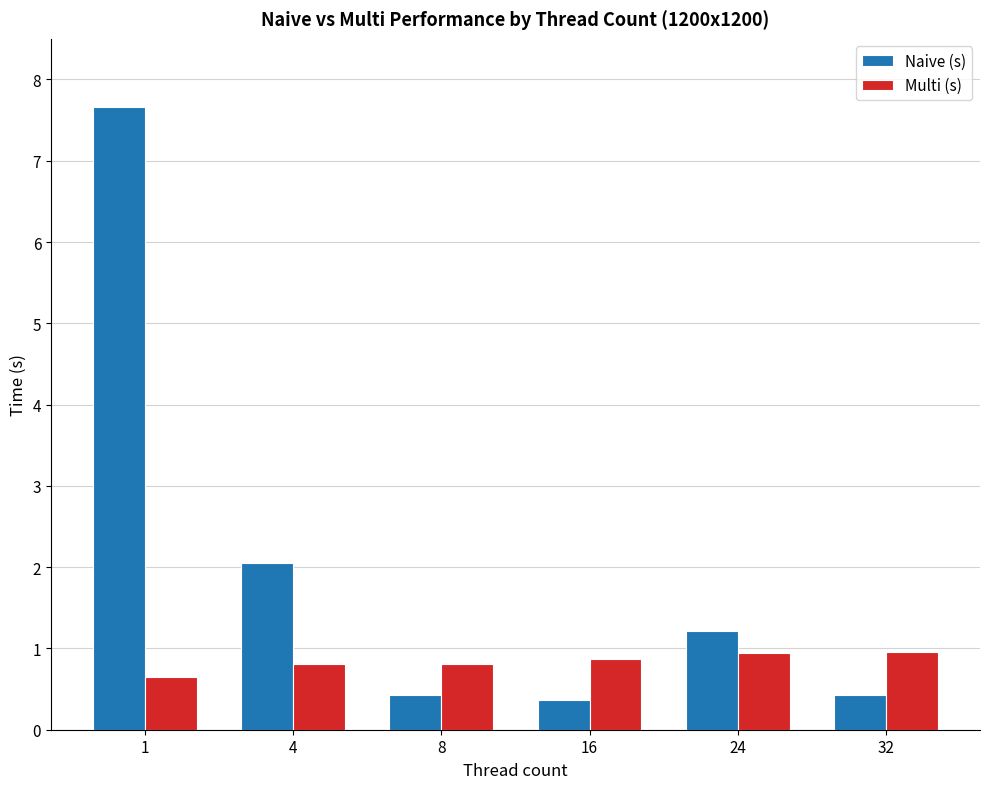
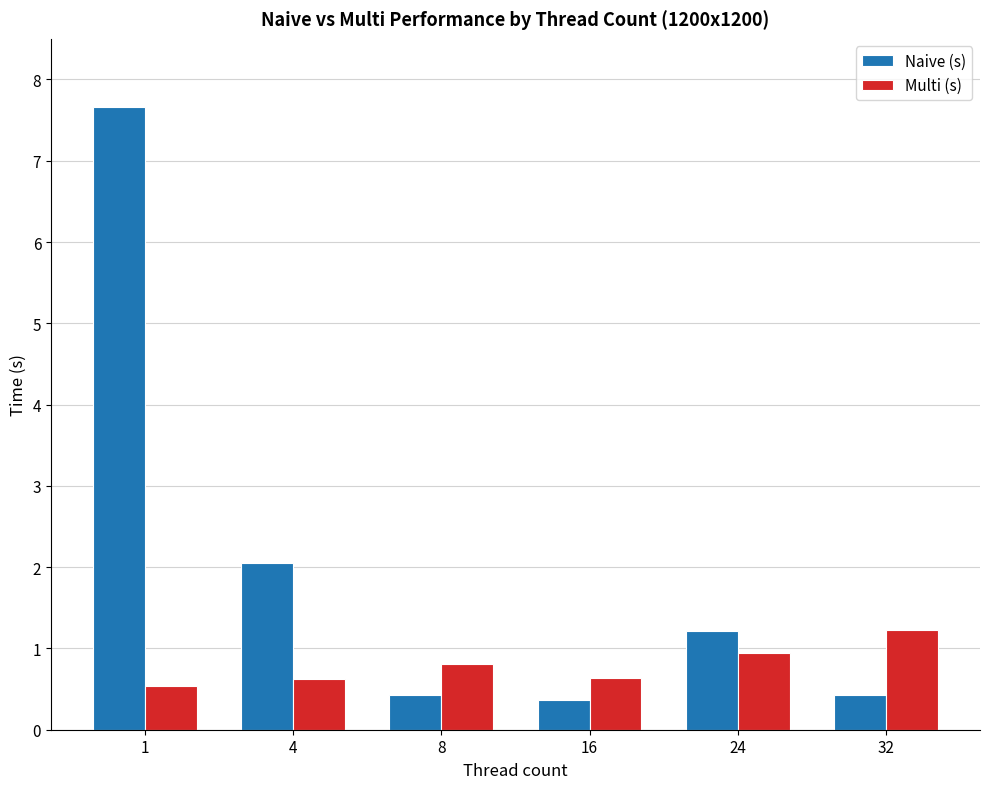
  {
    "Naive (s)": {
      "1": 7.7,
      "4": 2.0,
      "8": 0.4,
      "16": 0.4,
      "24": 1.2,
      "32": 0.4
    },
    "Multi (s)": {
-     "1": 0.6,
-     "4": 0.8,
+     "1": 0.5,
+     "4": 0.6,
      "8": 0.8,
-     "16": 0.9,
+     "16": 0.6,
      "24": 0.9,
-     "32": 1.0
+     "32": 1.2
    }
  }
